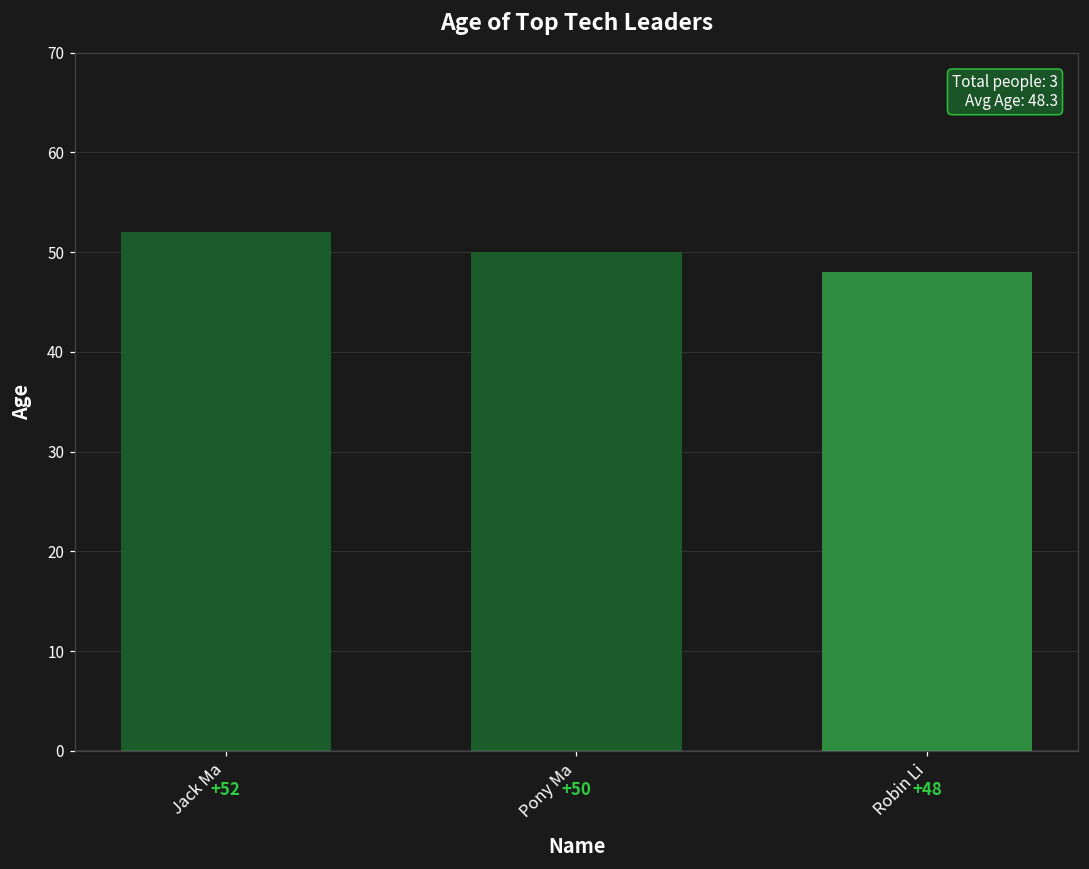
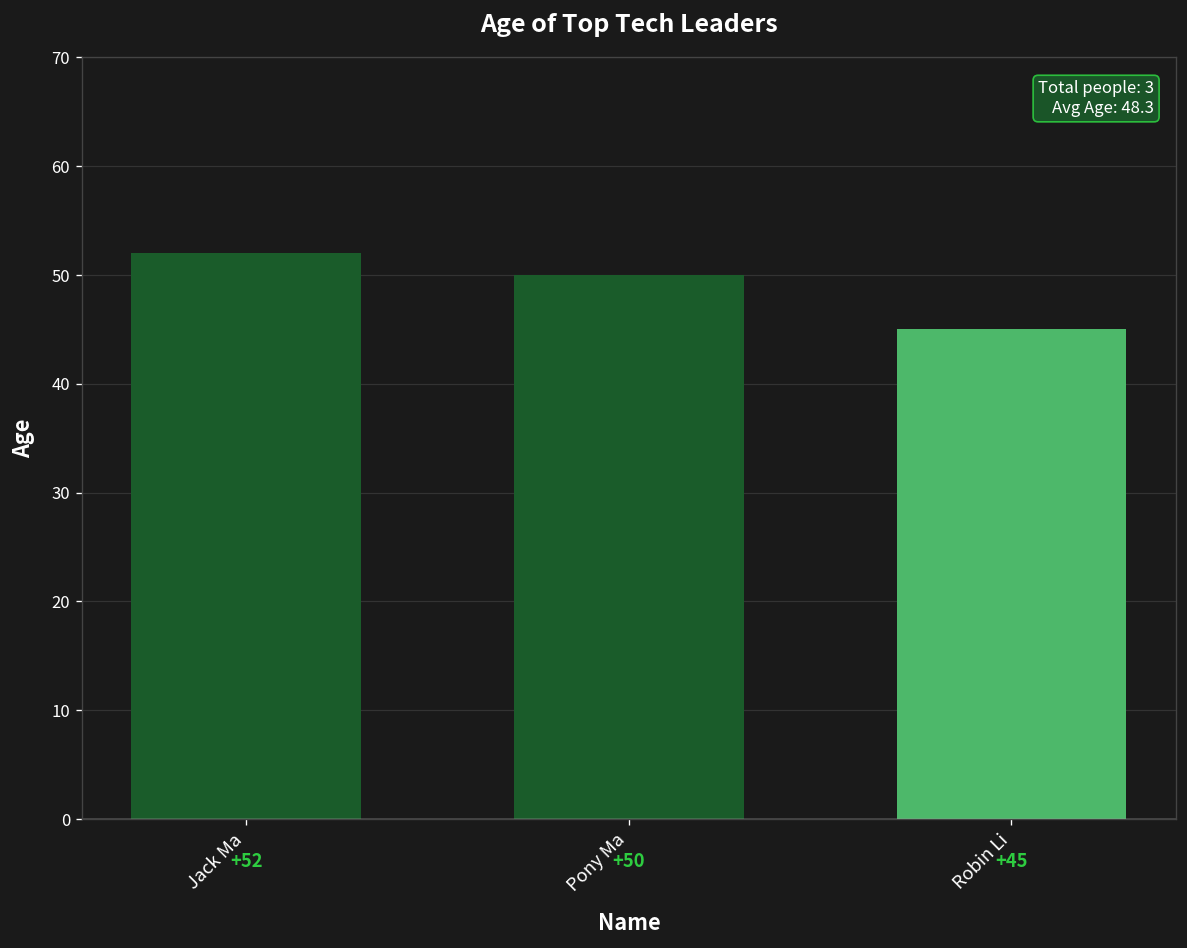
  {
-   "Robin Li": "+48"
+   "Robin Li": "+45"
  }
